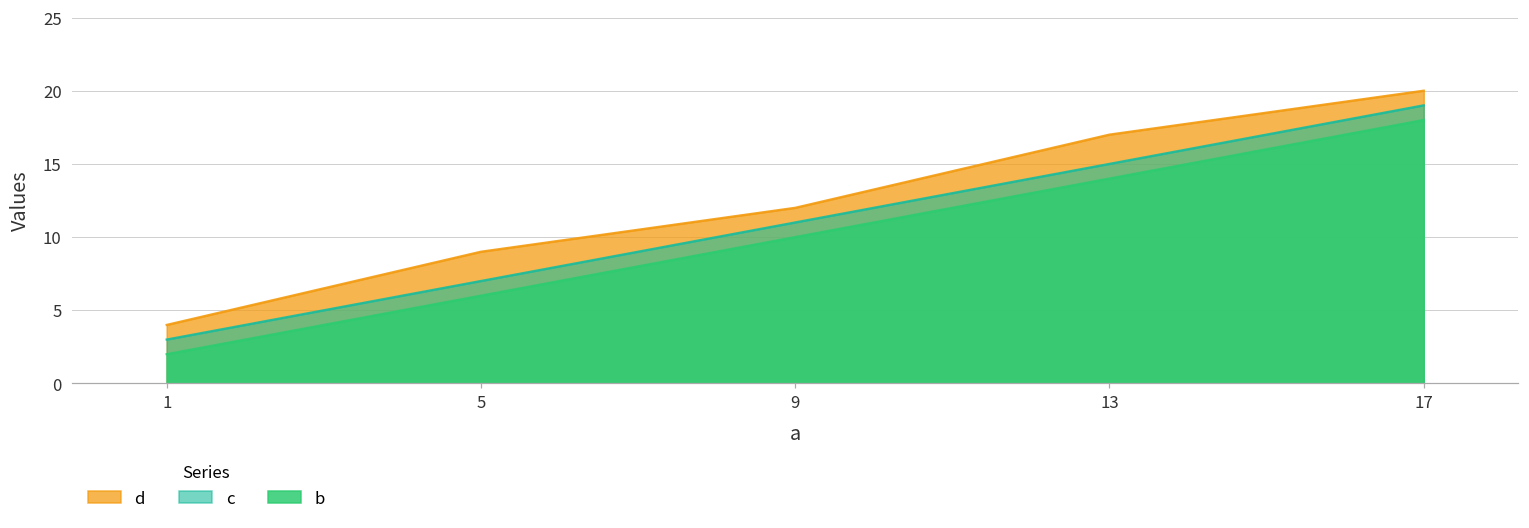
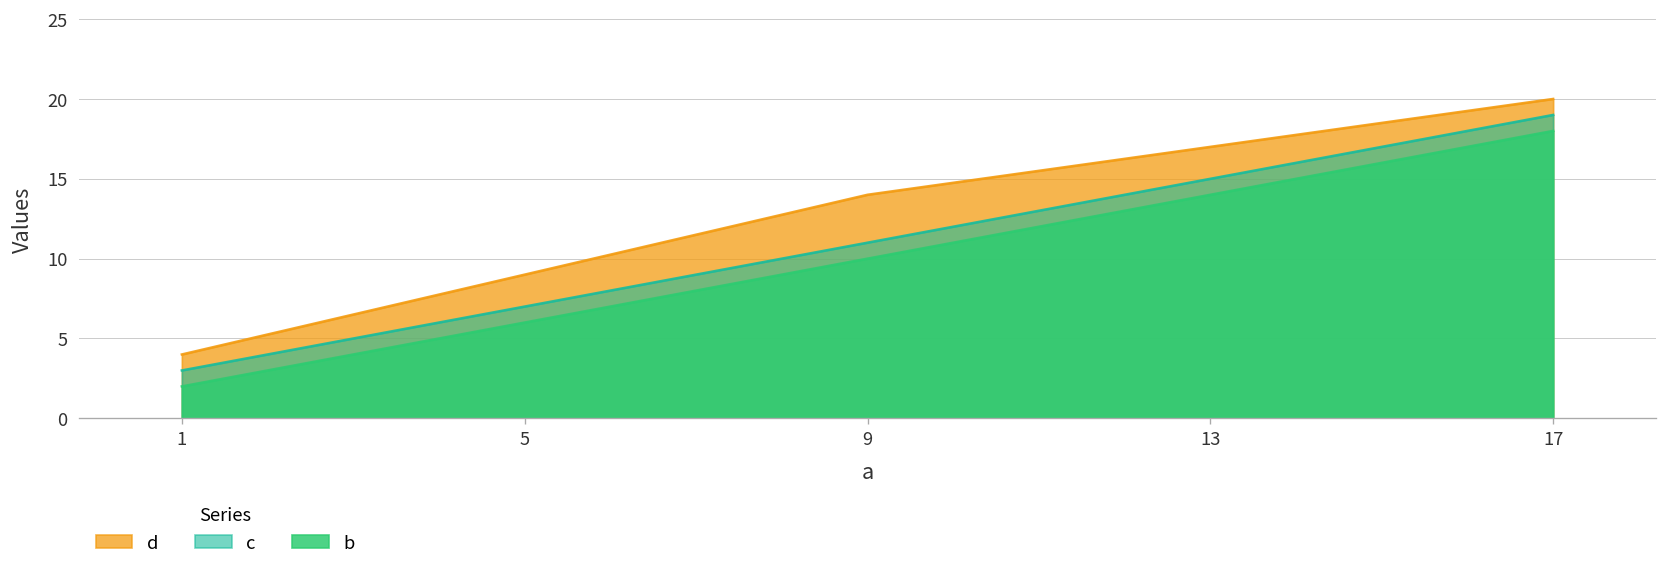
  {
    "d": {
      "1": 4,
      "5": 9,
-     "9": 12,
+     "9": 14,
      "13": 17,
      "17": 20
    }
  }
